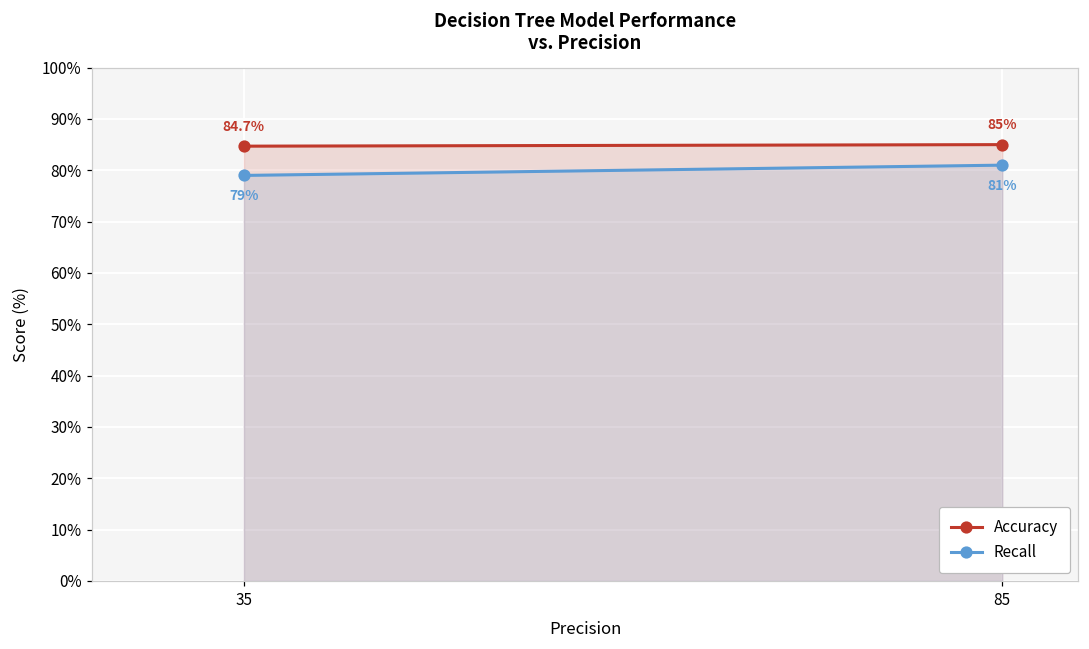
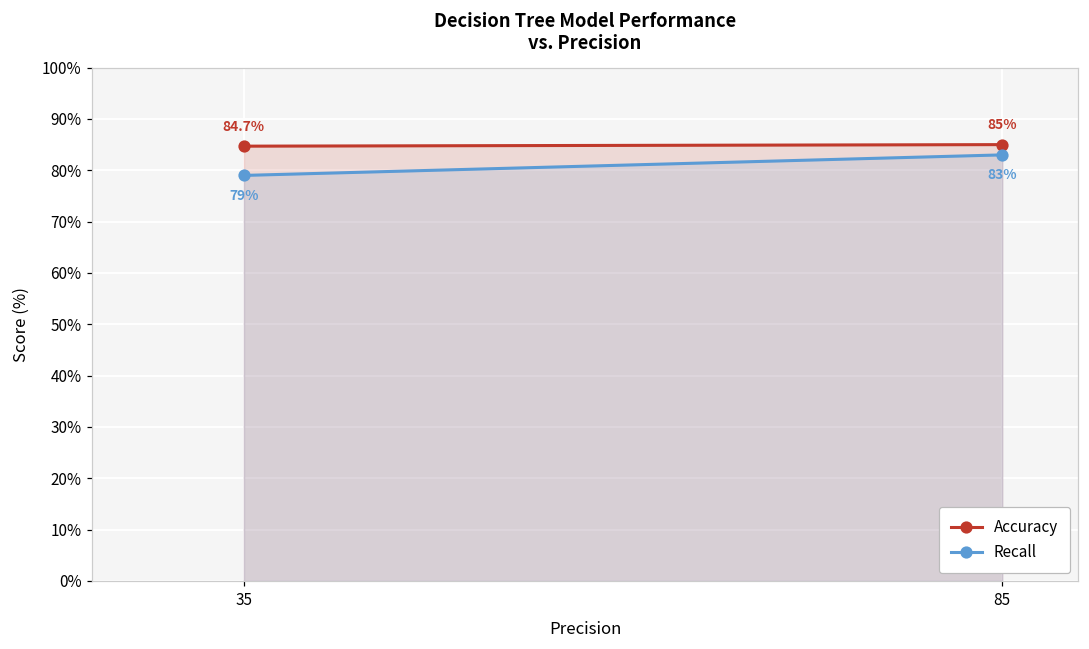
  {
    "Accuracy": {
      "35": "84.7%",
      "85": "85%"
    },
    "Recall": {
      "35": "79%",
-     "85": "81%"
+     "85": "83%"
    }
  }
